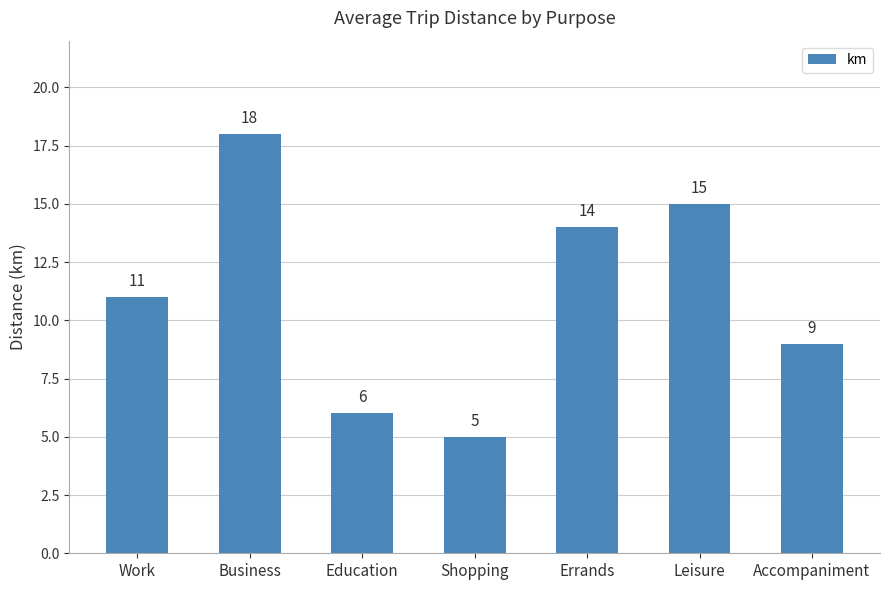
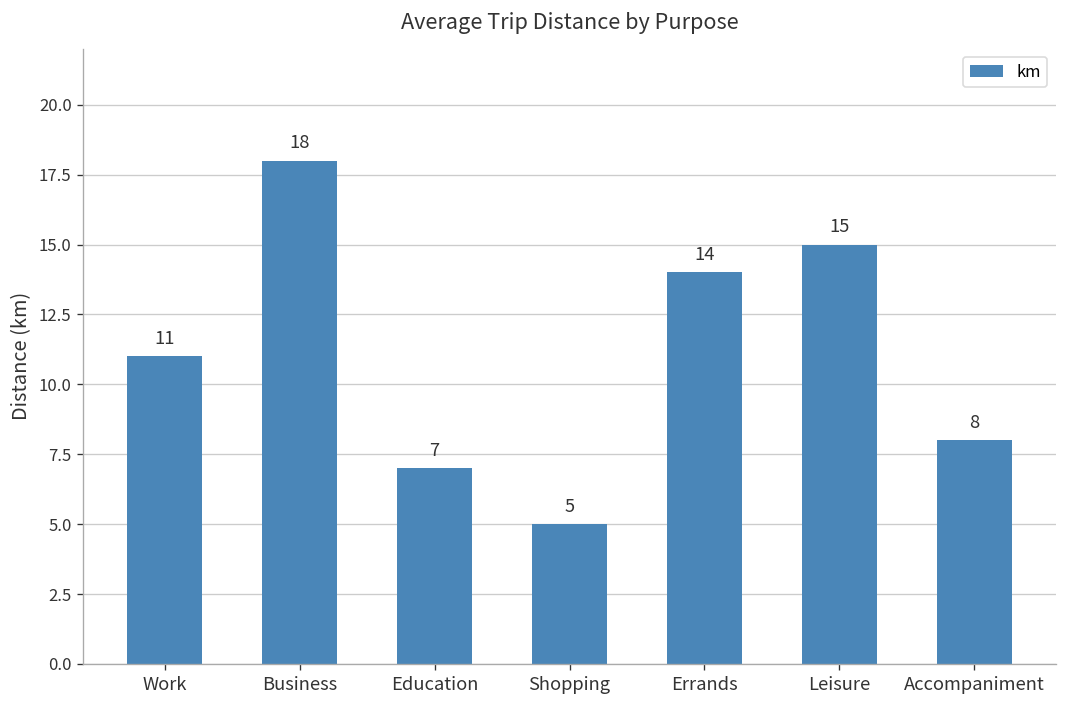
  {
    "Work": 11,
    "Business": 18,
-   "Education": 6,
+   "Education": 7,
    "Shopping": 5,
    "Errands": 14,
    "Leisure": 15,
-   "Accompaniment": 9
+   "Accompaniment": 8
  }
